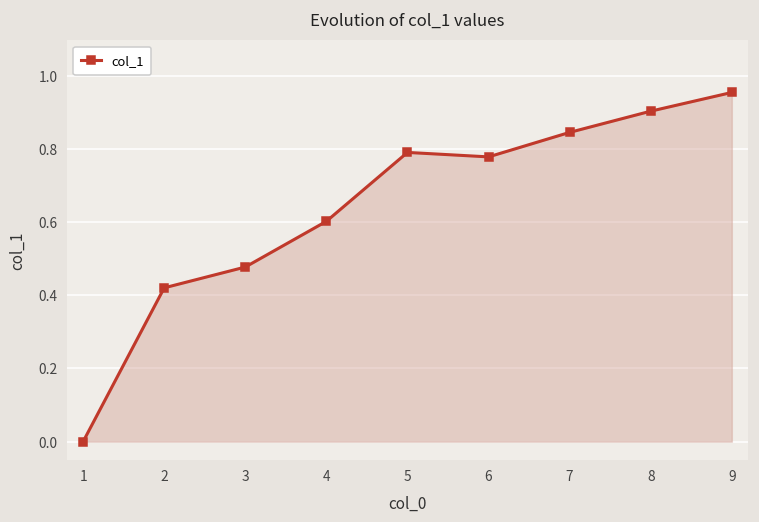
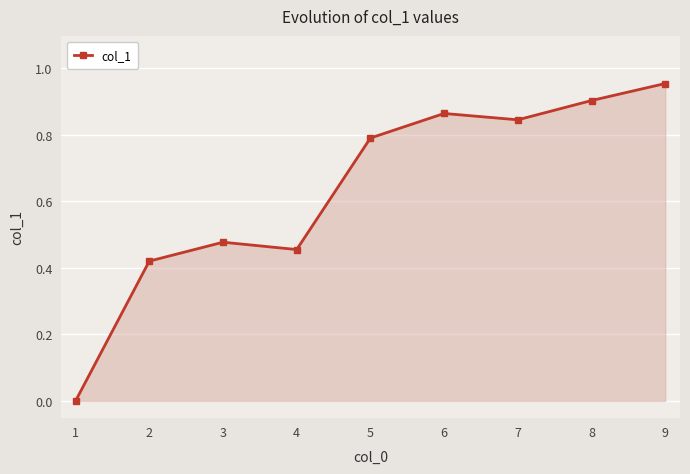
  {
    "1": 0.00,
    "2": 0.42,
    "3": 0.48,
-   "4": 0.60,
+   "4": 0.46,
    "5": 0.79,
-   "6": 0.78,
+   "6": 0.86,
    "7": 0.85,
    "8": 0.90,
    "9": 0.95
  }
